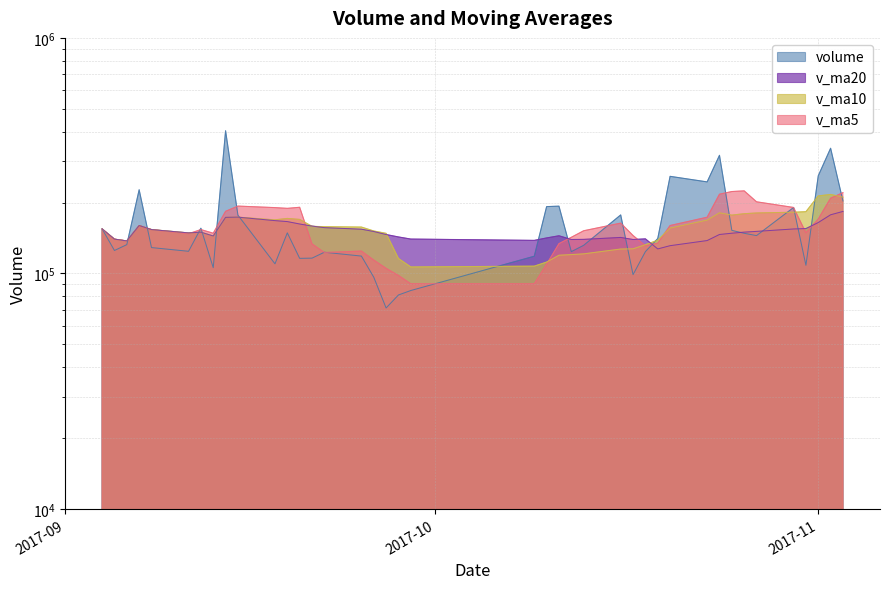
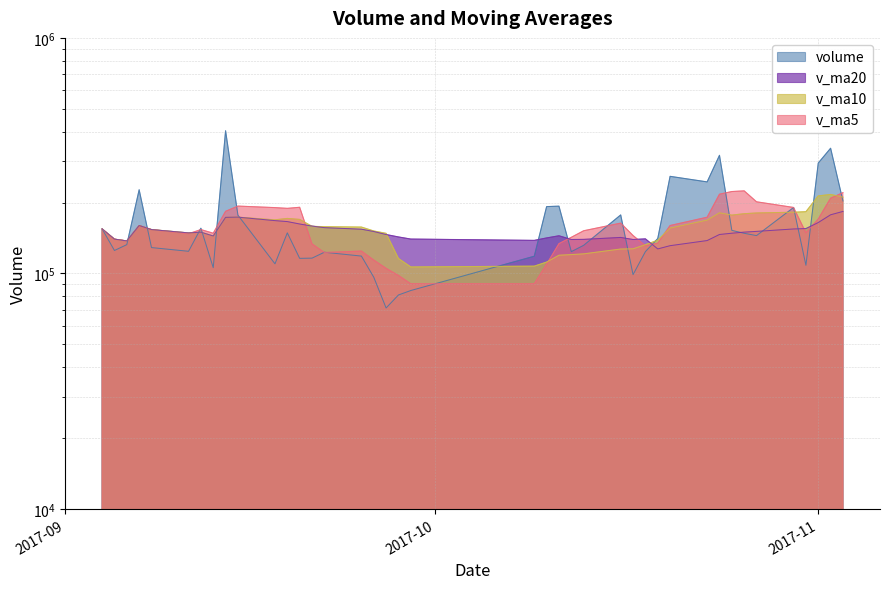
  {
    "volume": {
-     "2017-11": 260000
+     "2017-11": 290000
    },
    "v_ma20": {
      "2017-11": 160000
    },
    "v_ma10": {
      "2017-11": 210000
    },
    "v_ma5": {
      "2017-11": 170000
    }
  }
